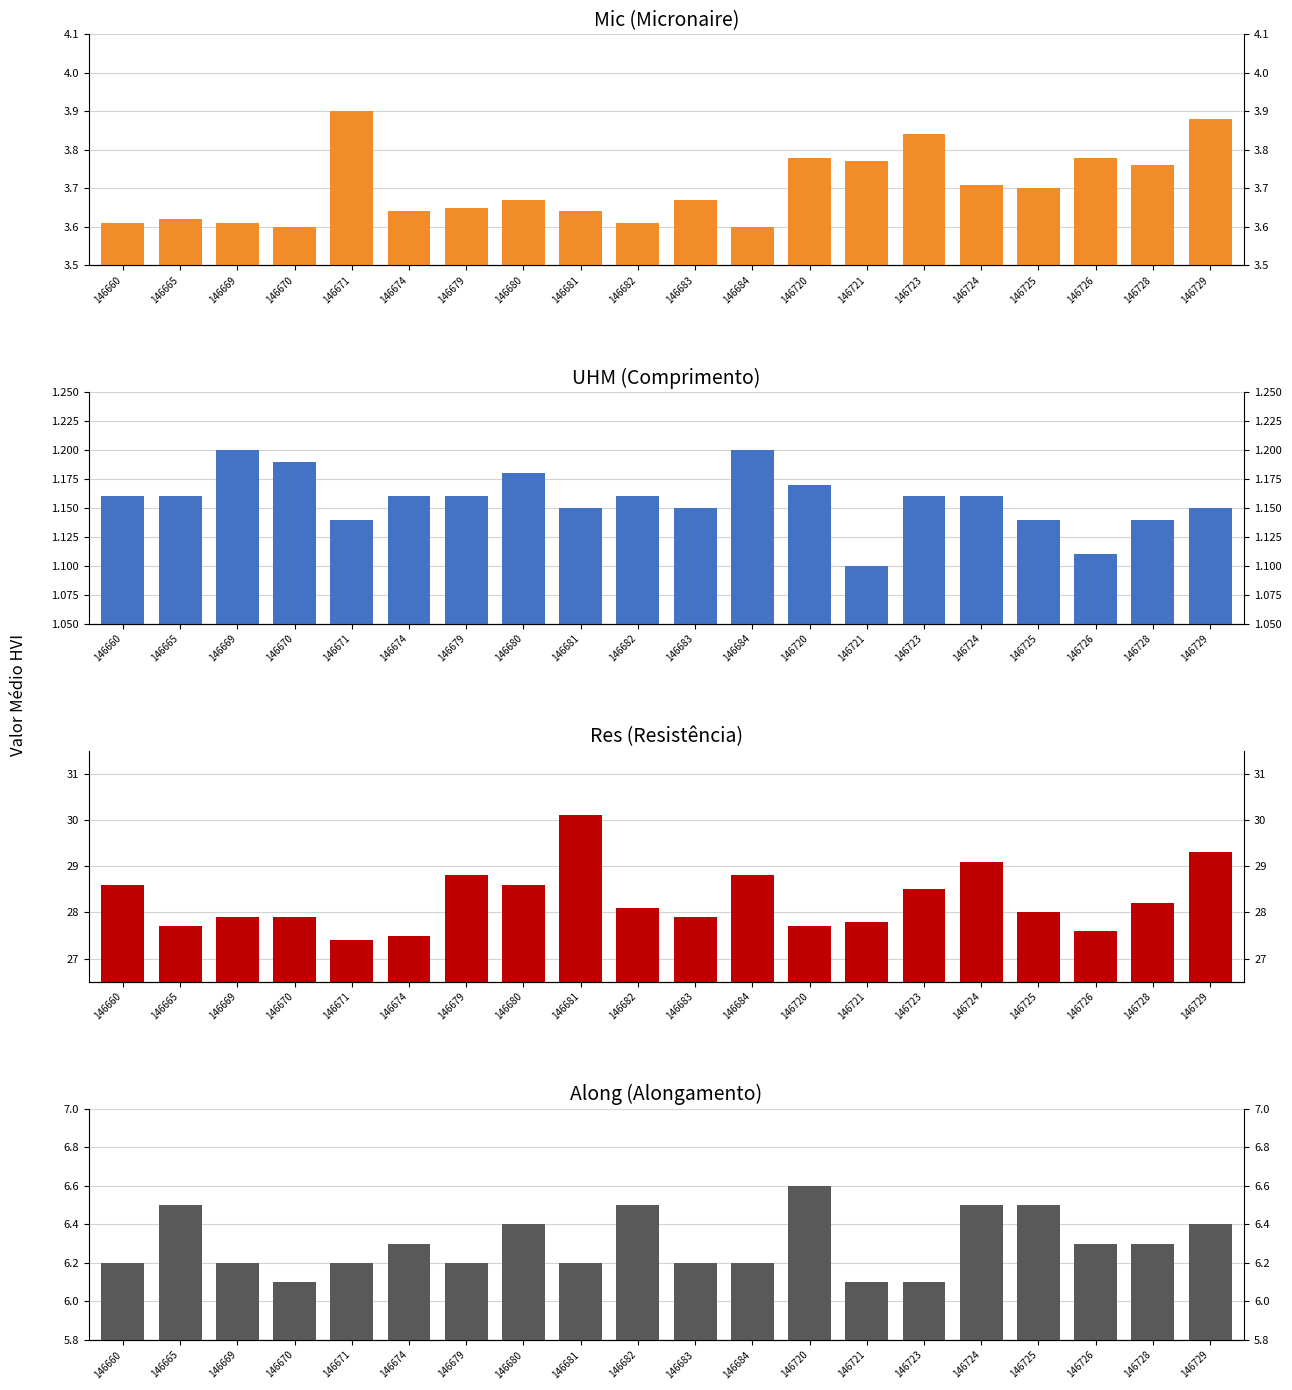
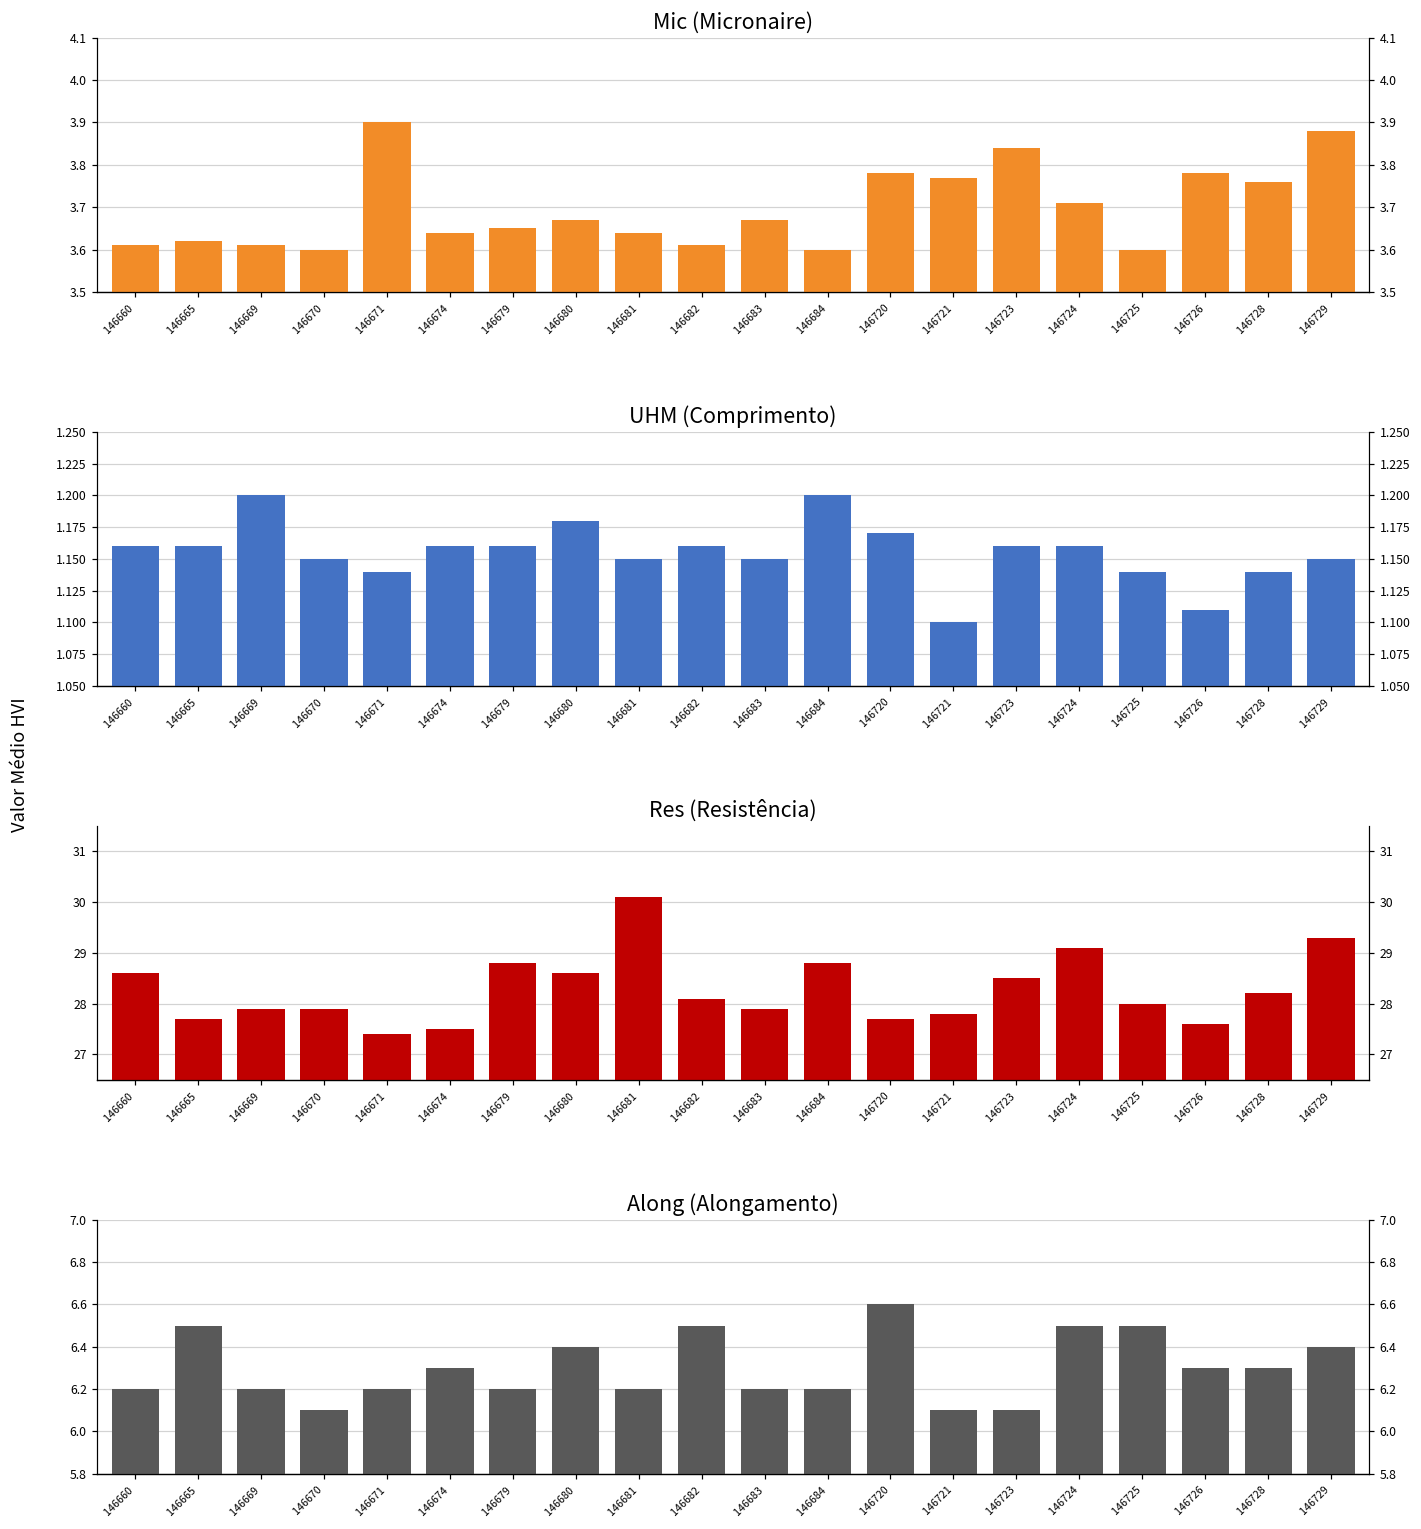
  {
    "Mic (Micronaire)": {
      "146660": 3.61,
      "146665": 3.62,
      "146669": 3.61,
      "146670": 3.6,
      "146671": 3.9,
      "146674": 3.64,
      "146679": 3.65,
      "146680": 3.67,
      "146681": 3.64,
      "146682": 3.61,
      "146683": 3.67,
      "146684": 3.6,
      "146720": 3.78,
      "146721": 3.77,
      "146723": 3.84,
      "146724": 3.71,
-     "146725": 3.7,
+     "146725": 3.6,
      "146726": 3.78,
      "146728": 3.76,
      "146729": 3.88
    },
    "UHM (Comprimento)": {
      "146660": 1.16,
      "146665": 1.16,
      "146669": 1.20,
-     "146670": 1.19,
+     "146670": 1.15,
      "146671": 1.14,
      "146674": 1.16,
      "146679": 1.16,
      "146680": 1.18,
      "146681": 1.15,
      "146682": 1.16,
      "146683": 1.15,
      "146684": 1.20,
      "146720": 1.17,
      "146721": 1.10,
      "146723": 1.16,
      "146724": 1.16,
      "146725": 1.14,
      "146726": 1.11,
      "146728": 1.14,
      "146729": 1.15
    },
    "Res (Resistência)": {
      "146660": 28.6,
      "146665": 27.7,
      "146669": 27.9,
      "146670": 27.9,
      "146671": 27.4,
      "146674": 27.5,
      "146679": 28.8,
      "146680": 28.6,
      "146681": 30.1,
      "146682": 28.1,
      "146683": 27.9,
      "146684": 28.8,
      "146720": 27.7,
      "146721": 27.8,
      "146723": 28.5,
      "146724": 29.1,
      "146725": 28.0,
      "146726": 27.6,
      "146728": 28.2,
      "146729": 29.3
    },
    "Along (Alongamento)": {
      "146660": 6.20,
      "146665": 6.50,
      "146669": 6.20,
      "146670": 6.10,
      "146671": 6.20,
      "146674": 6.30,
      "146679": 6.20,
      "146680": 6.40,
      "146681": 6.20,
      "146682": 6.50,
      "146683": 6.20,
      "146684": 6.20,
      "146720": 6.60,
      "146721": 6.10,
      "146723": 6.10,
      "146724": 6.50,
      "146725": 6.50,
      "146726": 6.30,
      "146728": 6.30,
      "146729": 6.40
    }
  }
